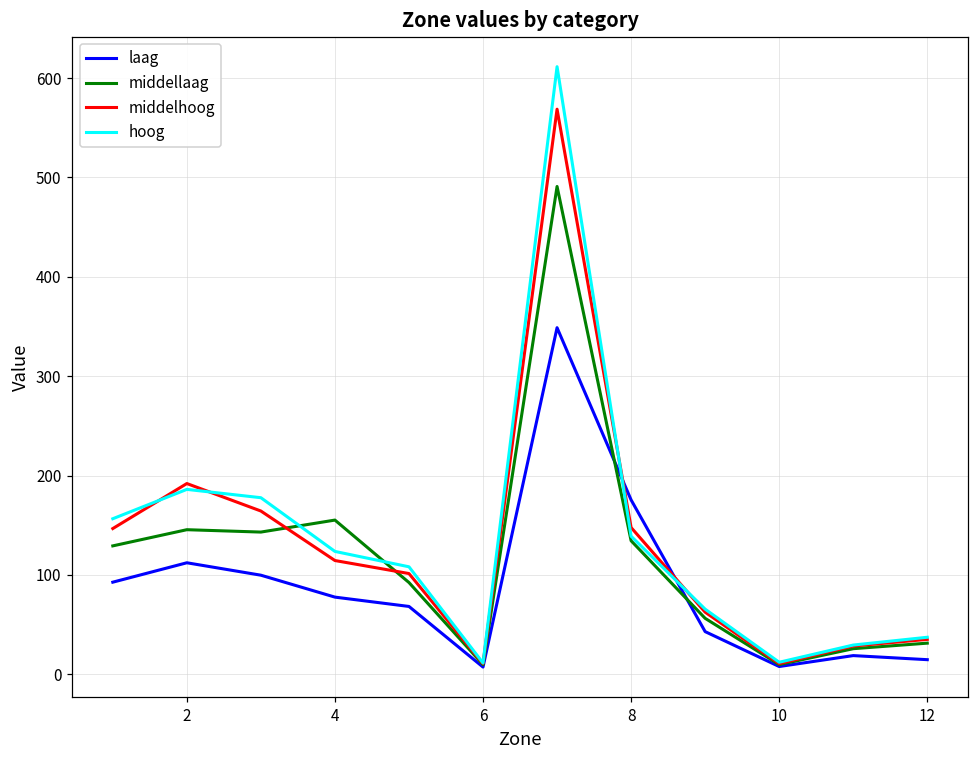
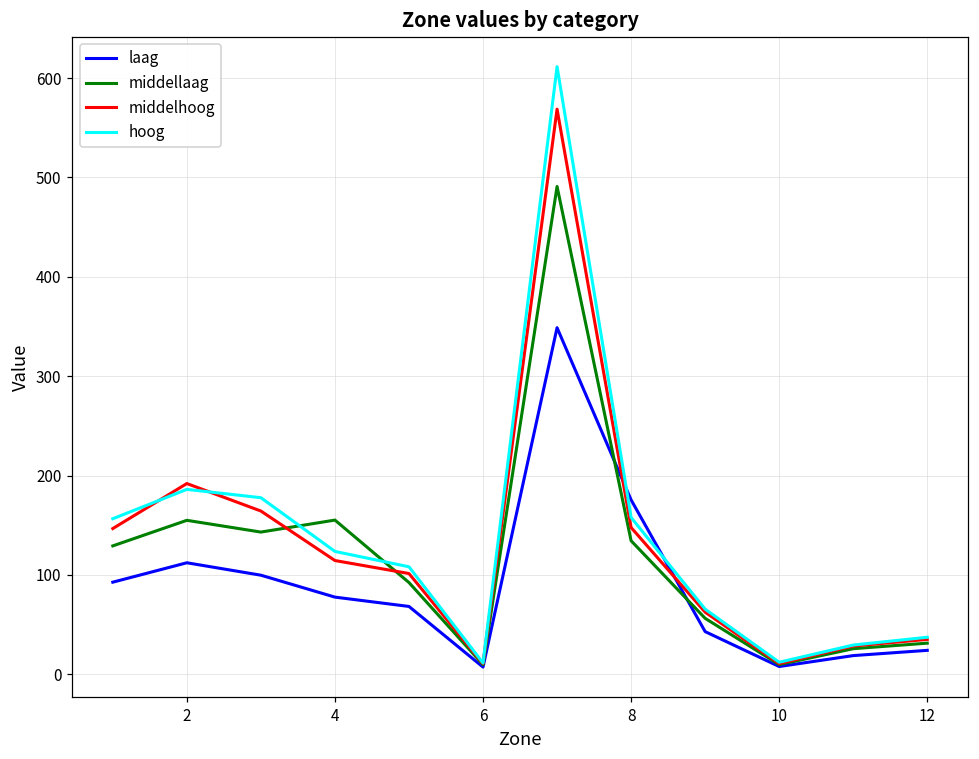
  {
    "laag": {
      "2": 110,
      "4": 80,
      "8": 180,
-     "12": 10
+     "12": 20
    },
    "middellaag": {
-     "2": 150,
+     "2": 160,
      "4": 160,
      "8": 130,
      "12": 30
    },
    "middelhoog": {
      "2": 190,
      "4": 110,
      "8": 150
    },
    "hoog": {
      "2": 190,
      "4": 120,
-     "8": 140
+     "8": 160
    }
  }
